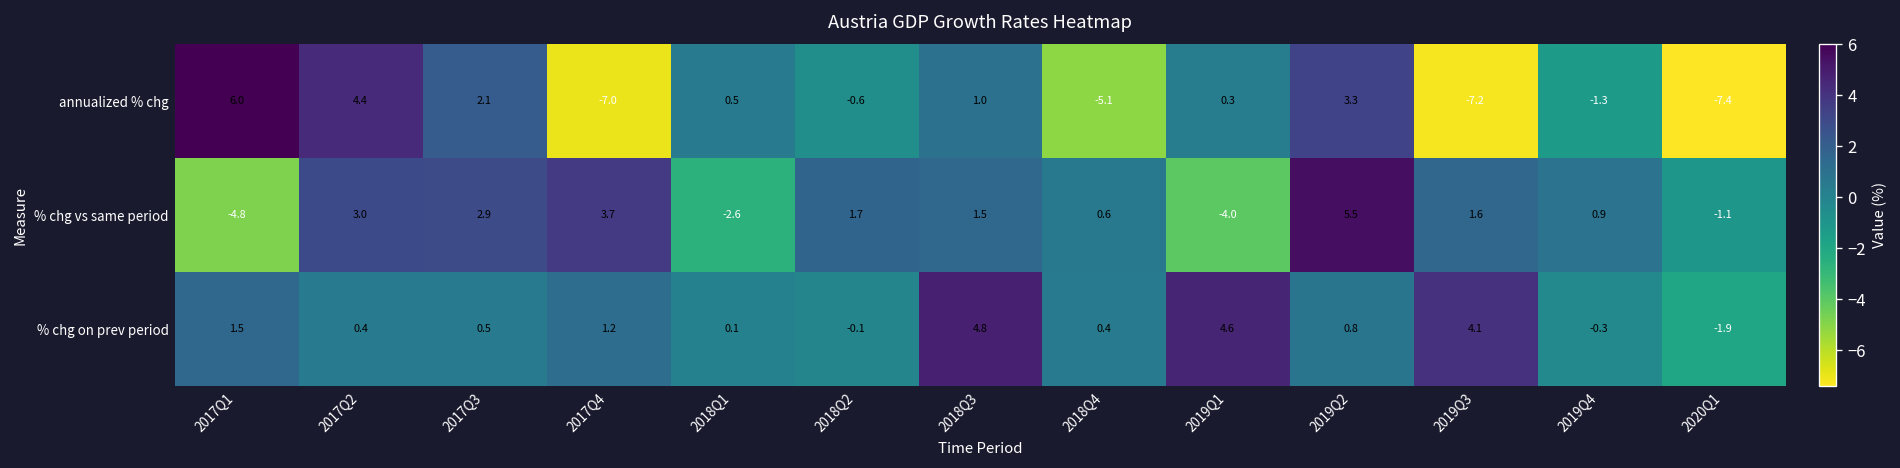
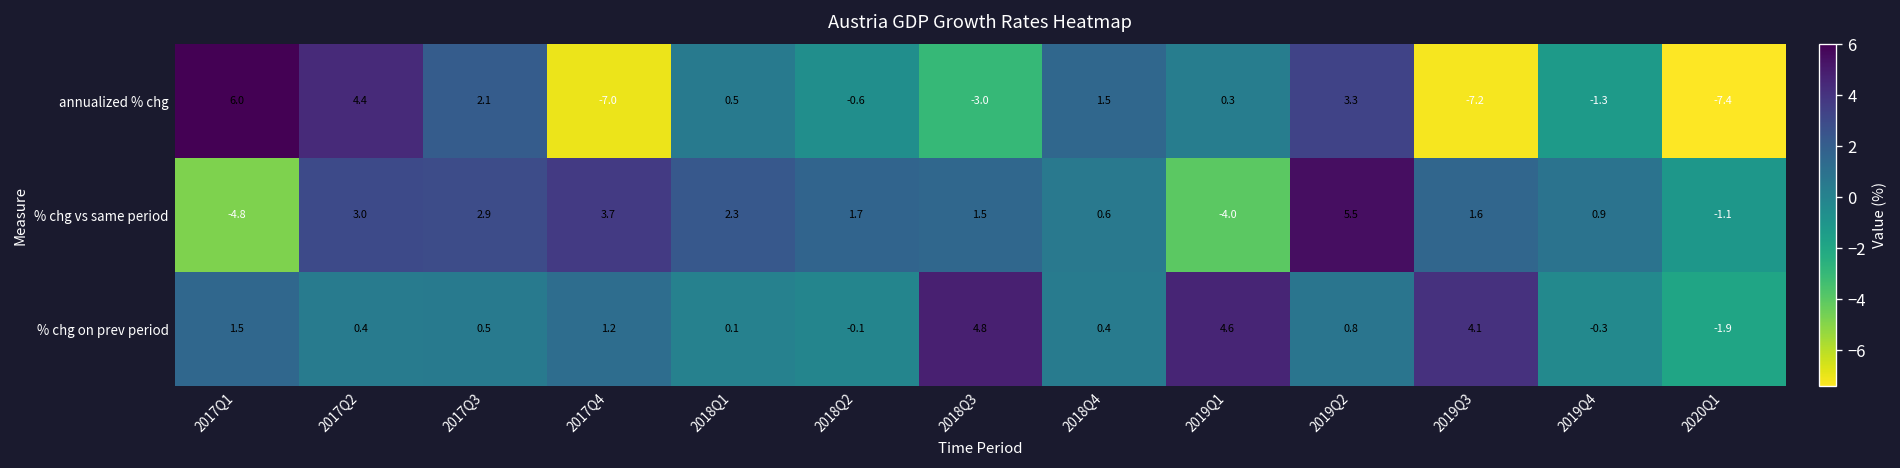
  {
    "annualized % chg": {
      "2017Q1": 6.0,
      "2017Q2": 4.4,
      "2017Q3": 2.1,
      "2017Q4": -7.0,
      "2018Q1": 0.5,
      "2018Q2": -0.6,
-     "2018Q3": 1.0,
-     "2018Q4": -5.1,
+     "2018Q3": -3.0,
+     "2018Q4": 1.5,
      "2019Q1": 0.3,
      "2019Q2": 3.3,
      "2019Q3": -7.2,
      "2019Q4": -1.3,
      "2020Q1": -7.4
    },
    "% chg vs same period": {
      "2017Q1": -4.8,
      "2017Q2": 3.0,
      "2017Q3": 2.9,
      "2017Q4": 3.7,
-     "2018Q1": -2.6,
+     "2018Q1": 2.3,
      "2018Q2": 1.7,
      "2018Q3": 1.5,
      "2018Q4": 0.6,
      "2019Q1": -4.0,
      "2019Q2": 5.5,
      "2019Q3": 1.6,
      "2019Q4": 0.9,
      "2020Q1": -1.1
    },
    "% chg on prev period": {
      "2017Q1": 1.5,
      "2017Q2": 0.4,
      "2017Q3": 0.5,
      "2017Q4": 1.2,
      "2018Q1": 0.1,
      "2018Q2": -0.1,
      "2018Q3": 4.8,
      "2018Q4": 0.4,
      "2019Q1": 4.6,
      "2019Q2": 0.8,
      "2019Q3": 4.1,
      "2019Q4": -0.3,
      "2020Q1": -1.9
    }
  }
